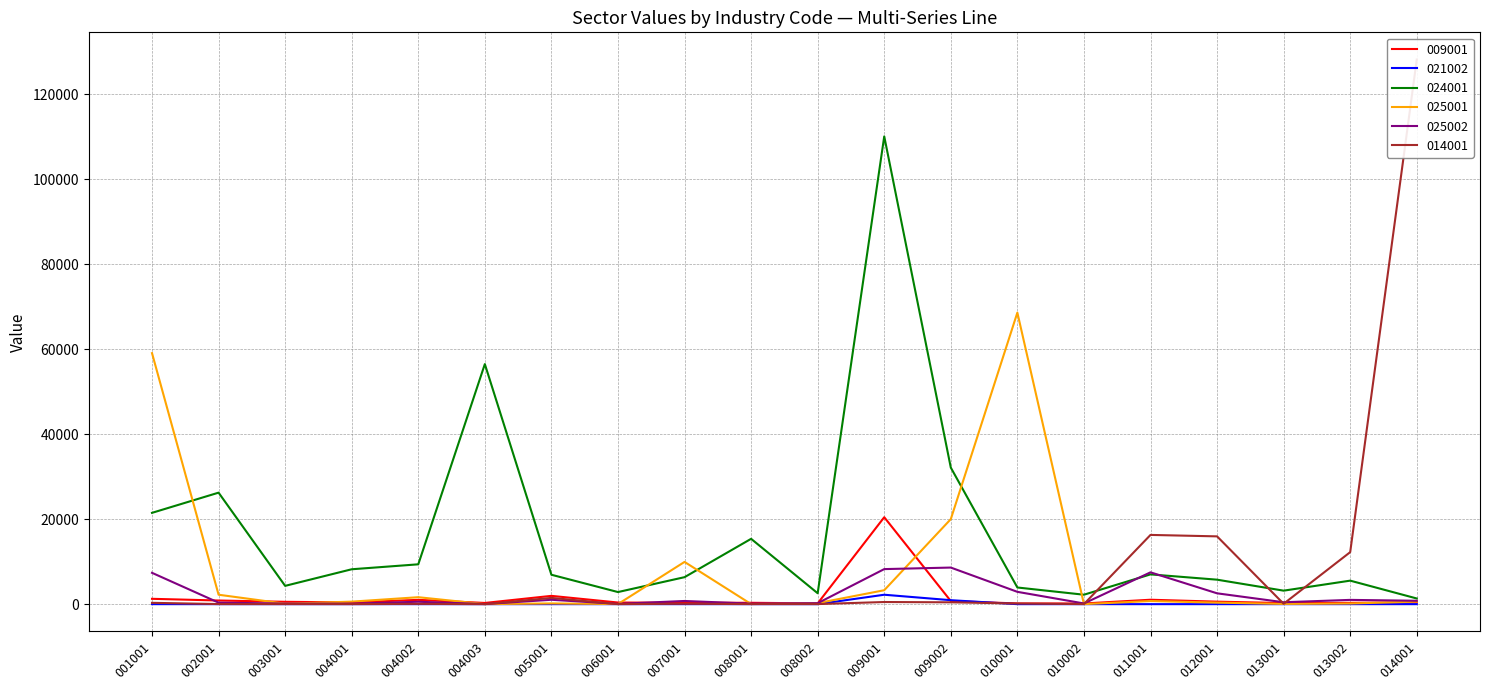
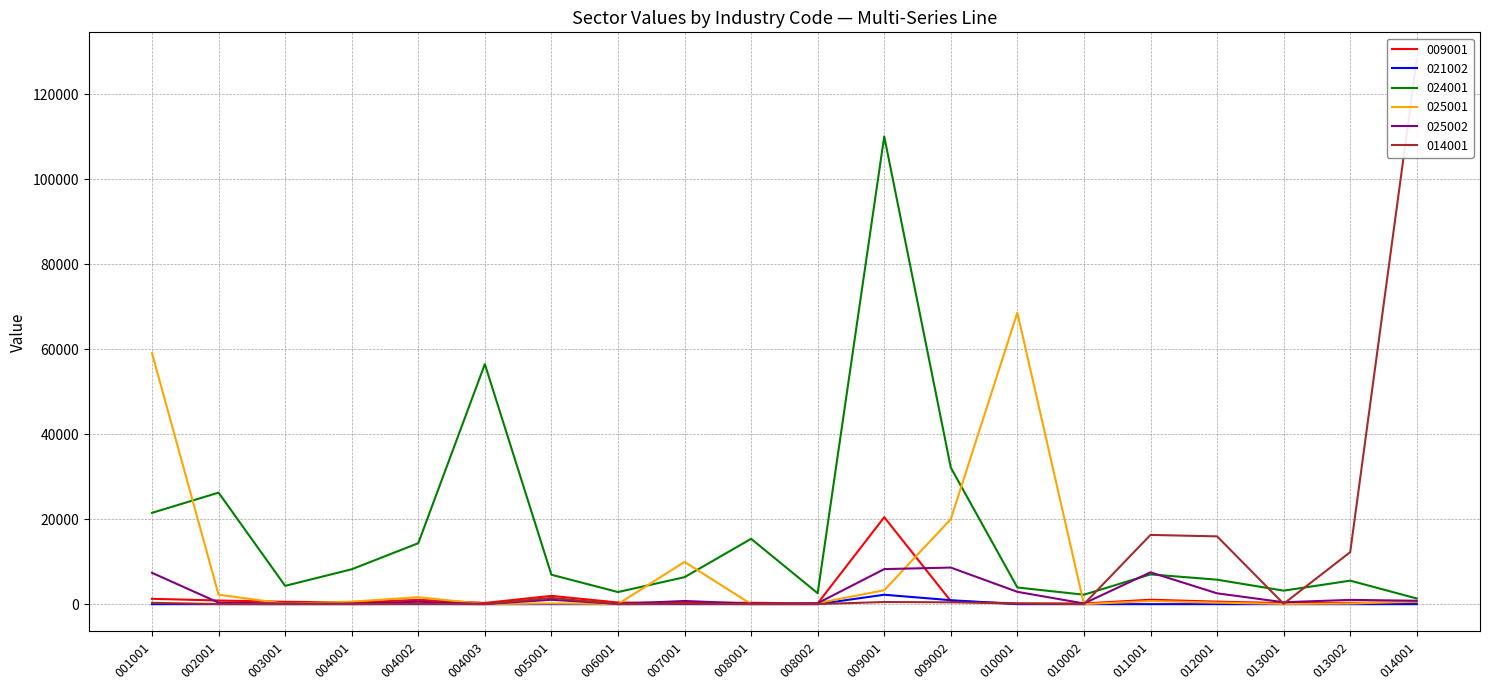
  {
    "009001": {
      "001001": 1000,
      "009001": 20000
    },
    "021002": {
      "009001": 2000,
      "011001": 0
    },
    "024001": {
      "001001": 21000,
      "002001": 26000,
      "003001": 4000,
      "004001": 8000,
-     "004002": 9000,
+     "004002": 14000,
      "004003": 57000,
      "005001": 7000,
      "006001": 3000,
      "007001": 6000,
      "008001": 15000,
      "008002": 3000,
      "009001": 110000,
      "009002": 32000,
      "010001": 4000,
      "010002": 2000,
      "012001": 6000,
      "013001": 3000,
      "013002": 6000
    },
    "025001": {
      "001001": 59000,
      "002001": 2000,
      "004002": 2000,
      "007001": 10000,
      "009001": 3000,
      "009002": 20000,
      "010001": 69000
    },
    "025002": {
      "001001": 7000,
      "009001": 8000,
      "009002": 9000,
      "010001": 3000,
      "012001": 3000,
      "013002": 1000
    },
    "014001": {
      "009001": 1000,
      "011001": 16000,
      "012001": 16000,
      "013002": 12000
    }
  }
